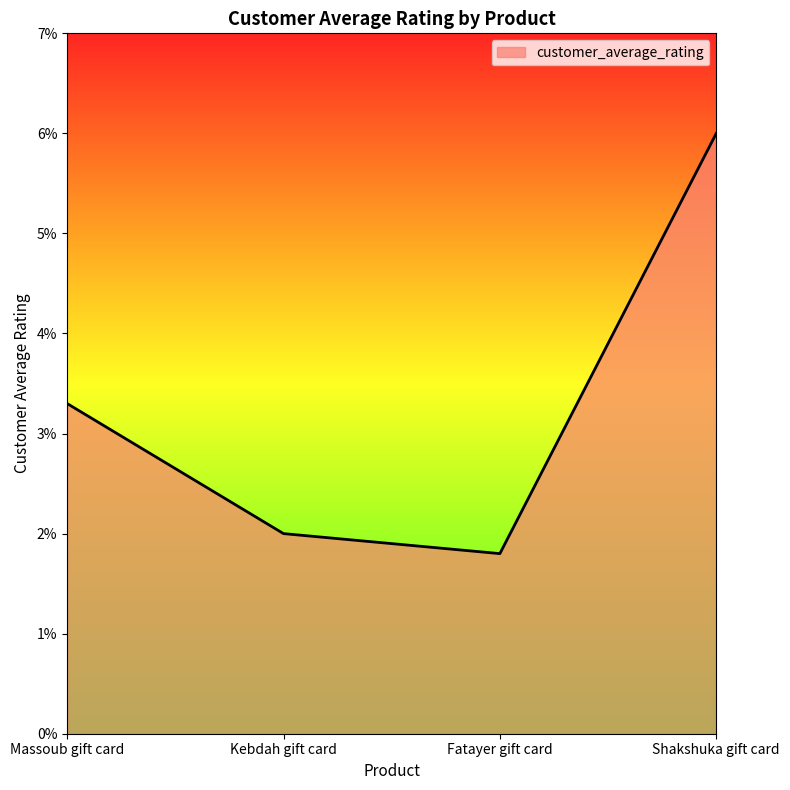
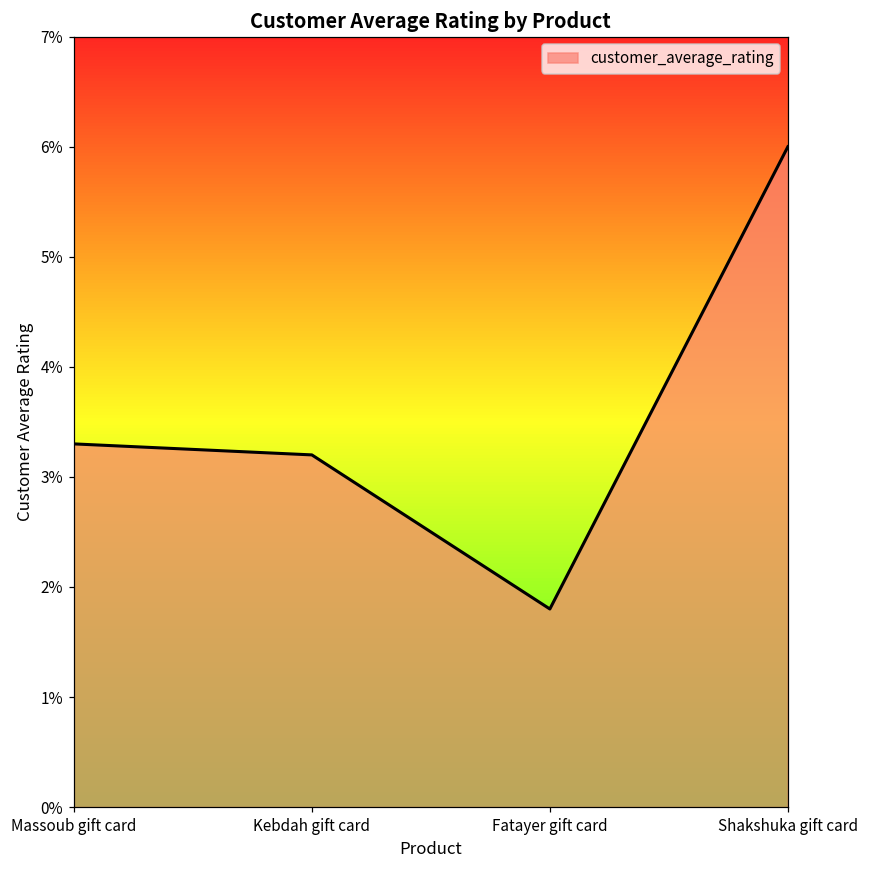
  {
    "Massoub gift card": "3.3%",
-   "Kebdah gift card": "2.0%",
+   "Kebdah gift card": "3.2%",
    "Fatayer gift card": "1.8%",
    "Shakshuka gift card": "6.0%"
  }
